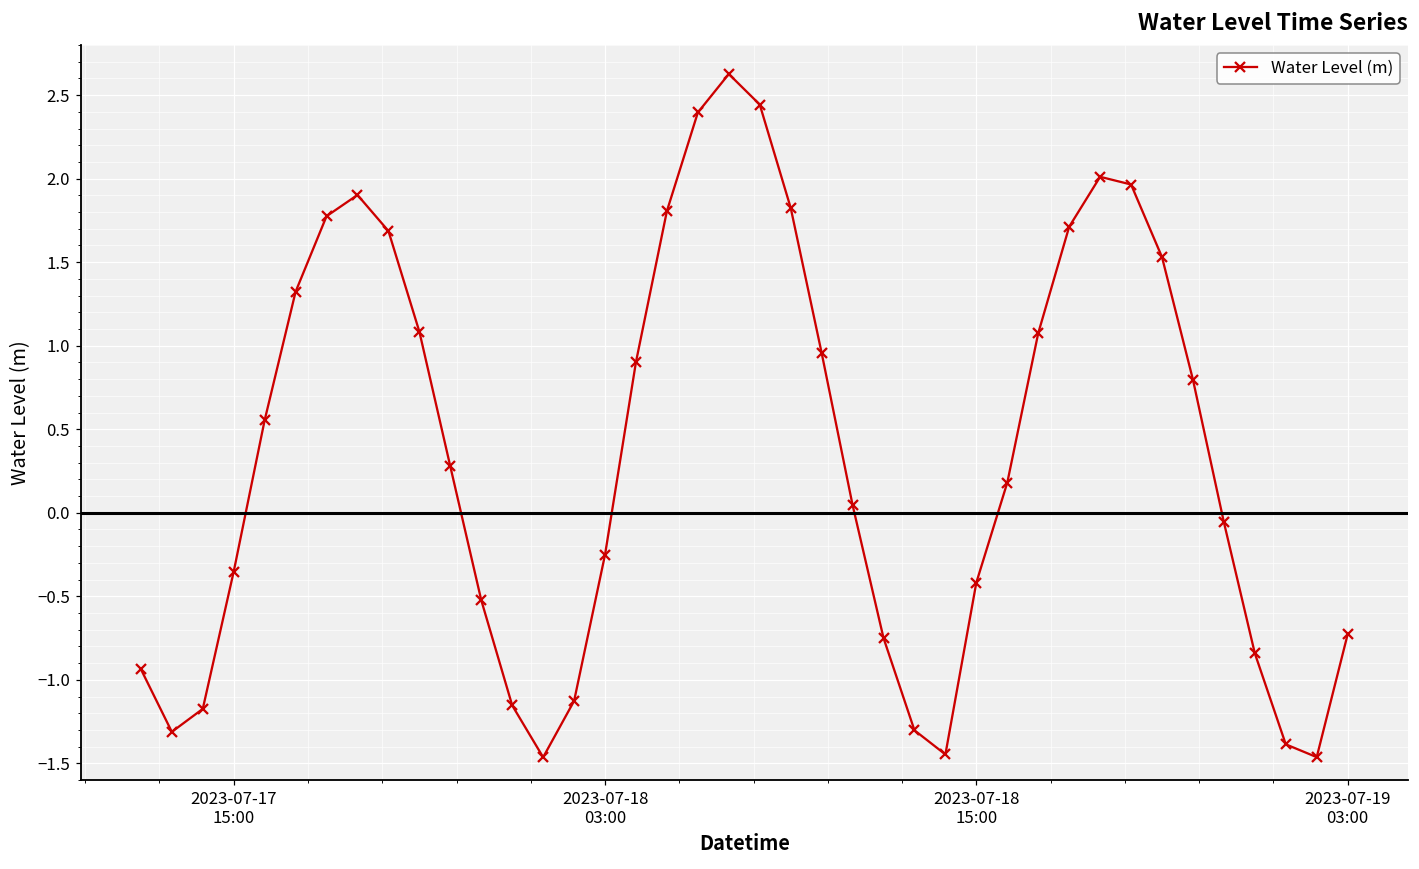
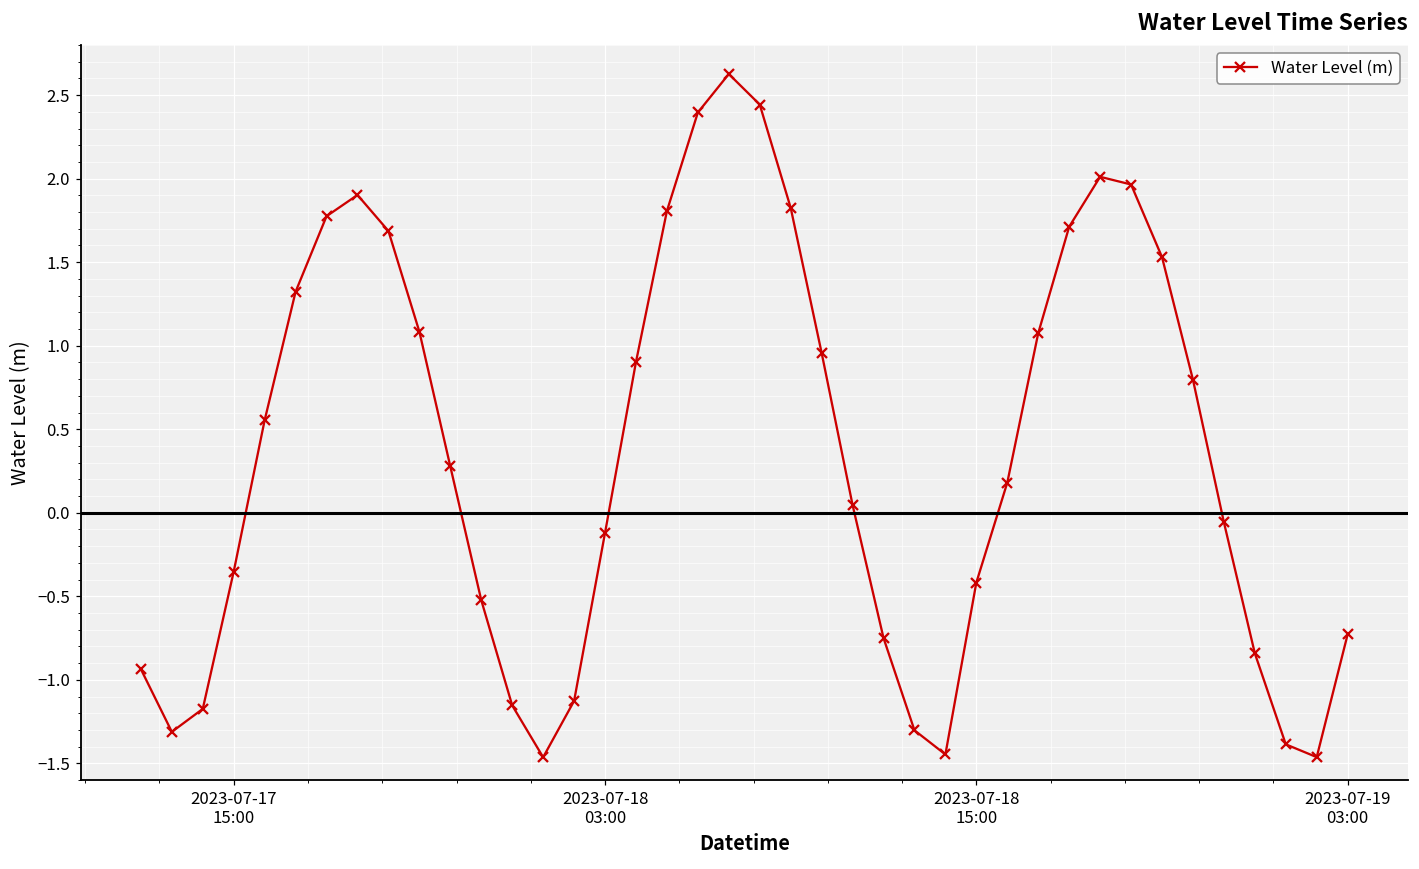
  {
    "2023-07-17 15:00": -0.35,
-   "2023-07-18 03:00": -0.25,
+   "2023-07-18 03:00": -0.12,
    "2023-07-18 15:00": -0.42,
    "2023-07-19 03:00": -0.73
  }
